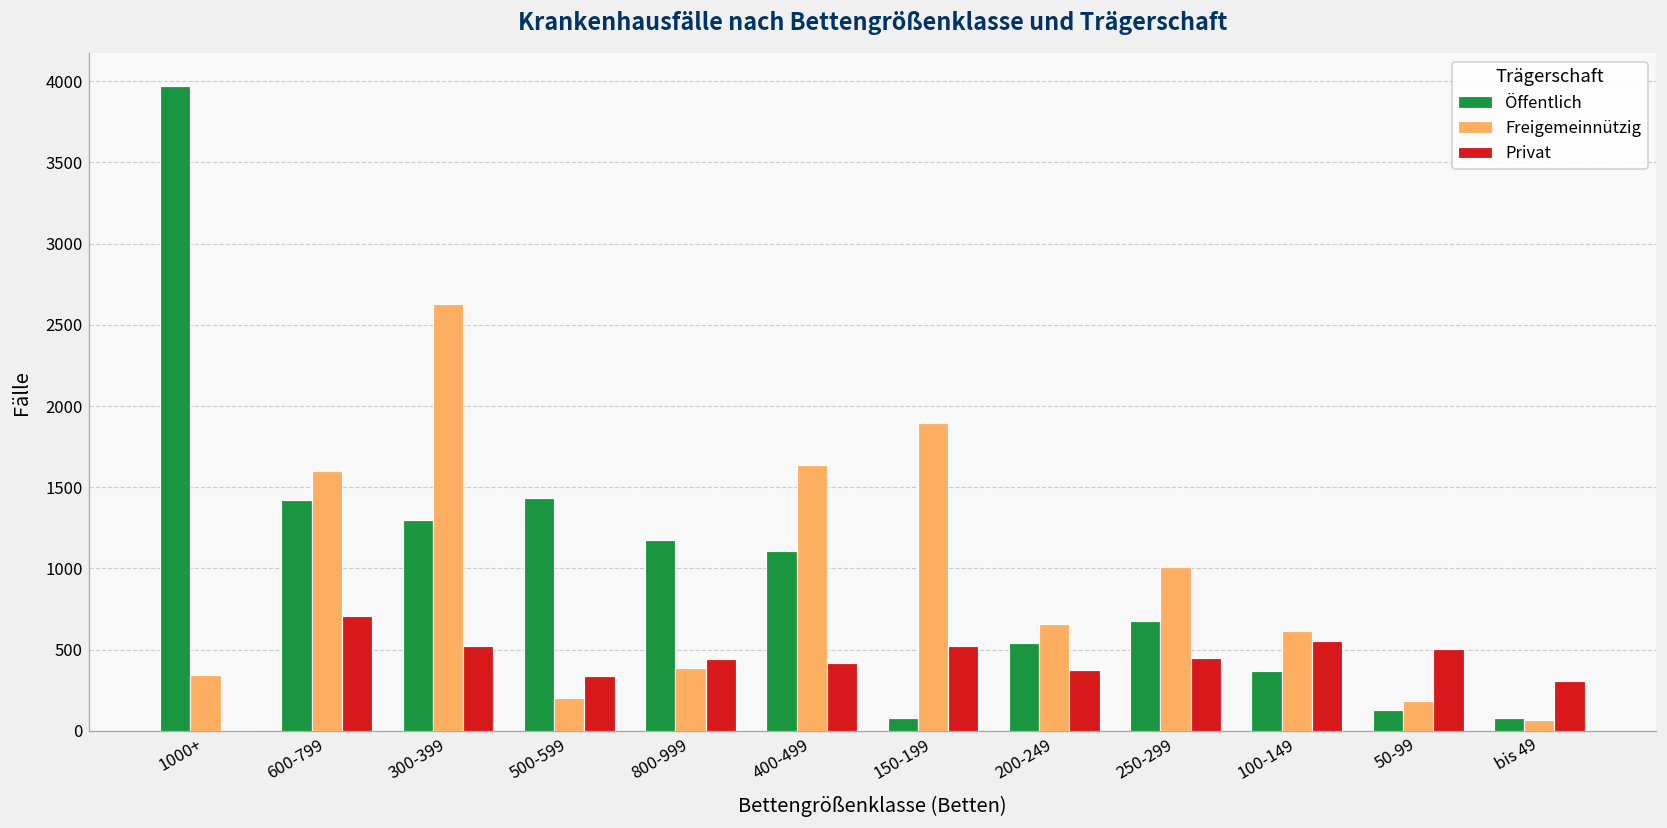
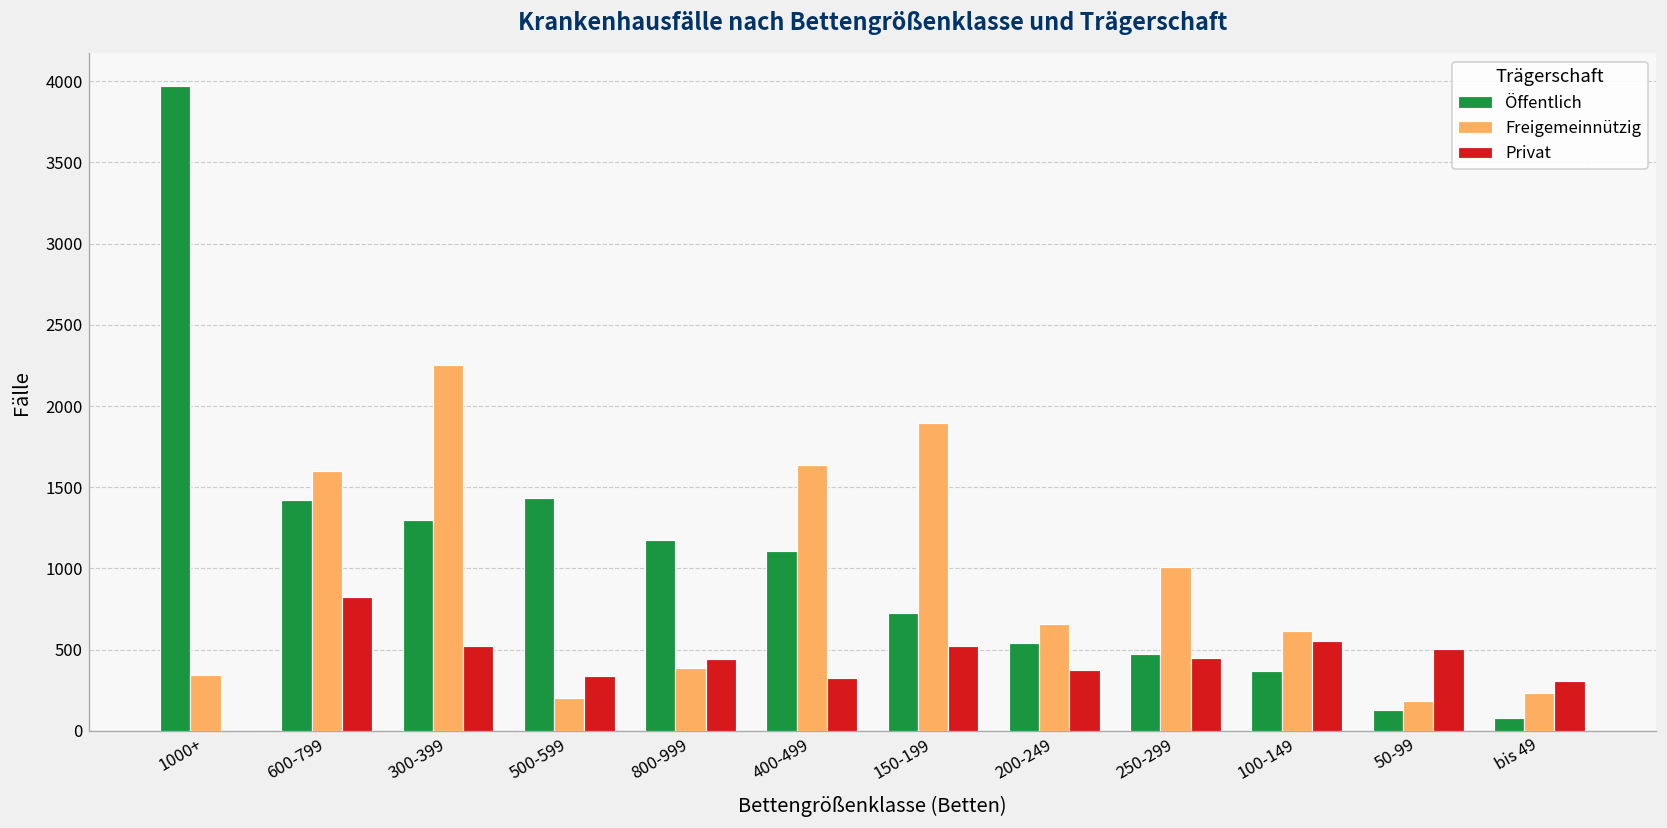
  {
    "Öffentlich": {
      "1000+": 3970,
      "600-799": 1420,
      "300-399": 1300,
      "500-599": 1430,
      "800-999": 1180,
      "400-499": 1110,
-     "150-199": 80,
+     "150-199": 730,
      "200-249": 540,
-     "250-299": 680,
+     "250-299": 470,
      "100-149": 370,
      "50-99": 130,
      "bis 49": 80
    },
    "Freigemeinnützig": {
      "1000+": 340,
      "600-799": 1600,
-     "300-399": 2630,
+     "300-399": 2250,
      "500-599": 200,
      "800-999": 390,
      "400-499": 1640,
      "150-199": 1890,
      "200-249": 660,
      "250-299": 1010,
      "100-149": 610,
      "50-99": 190,
-     "bis 49": 70
+     "bis 49": 230
    },
    "Privat": {
      "1000+": 0,
-     "600-799": 710,
+     "600-799": 830,
      "300-399": 520,
      "500-599": 340,
      "800-999": 440,
-     "400-499": 420,
+     "400-499": 330,
      "150-199": 520,
      "200-249": 370,
      "250-299": 450,
      "100-149": 550,
      "50-99": 500,
      "bis 49": 300
    }
  }
